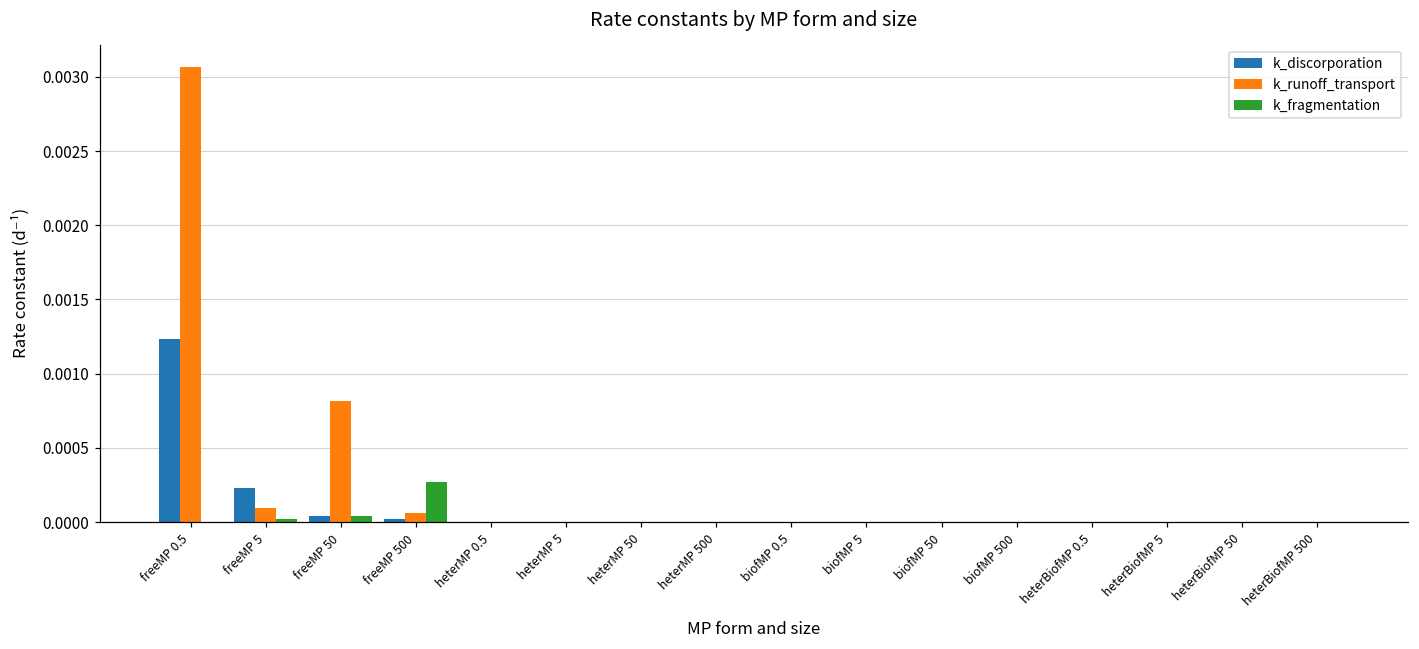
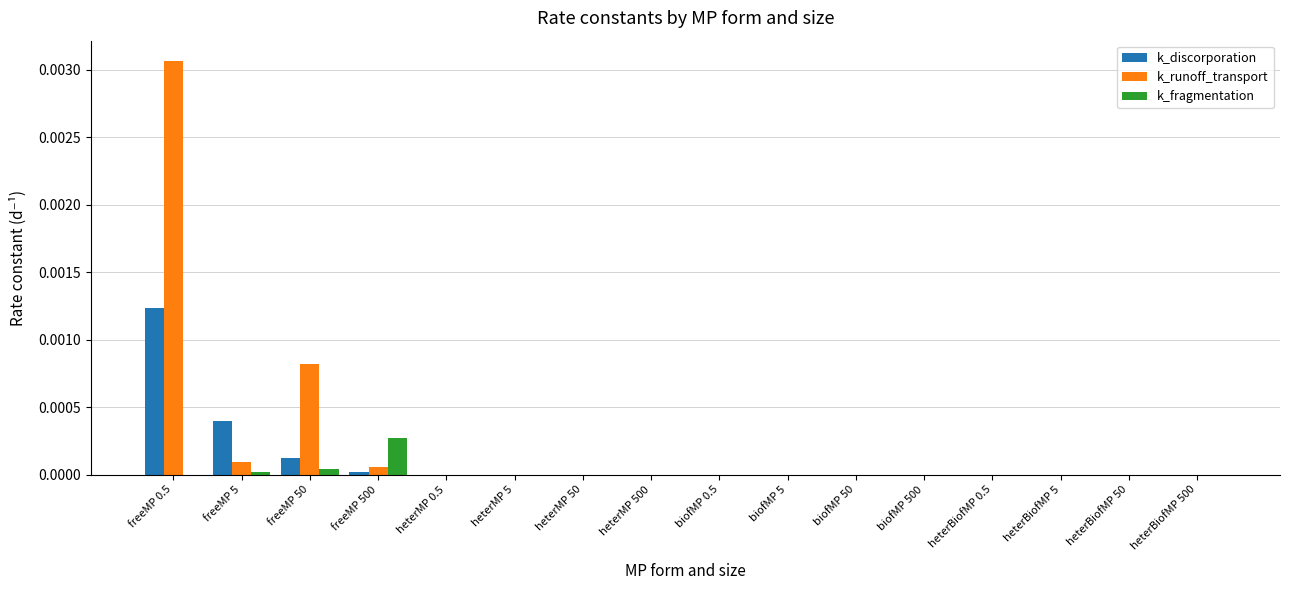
  {
    "k_discorporation": {
      "freeMP 0.5": 0.00124,
-     "freeMP 5": 0.00023,
-     "freeMP 50": 0.00004,
+     "freeMP 5": 0.00040,
+     "freeMP 50": 0.00012,
      "freeMP 500": 0.00002
    },
    "k_runoff_transport": {
      "freeMP 0.5": 0.00306,
      "freeMP 5": 0.00009,
      "freeMP 50": 0.00082,
      "freeMP 500": 0.00006
    },
    "k_fragmentation": {
      "freeMP 0.5": 0.00000,
      "freeMP 5": 0.00002,
      "freeMP 50": 0.00004,
      "freeMP 500": 0.00027,
      "heterMP 0.5": 0.00000,
      "biofMP 0.5": 0.00000,
      "heterBiofMP 0.5": 0.00000
    }
  }
